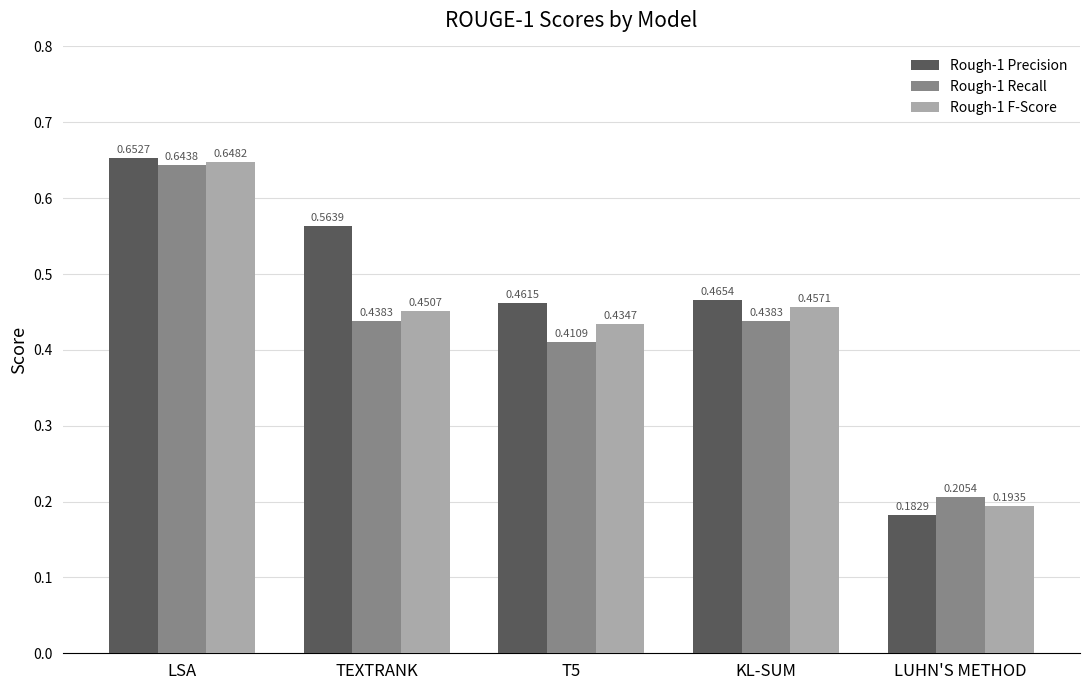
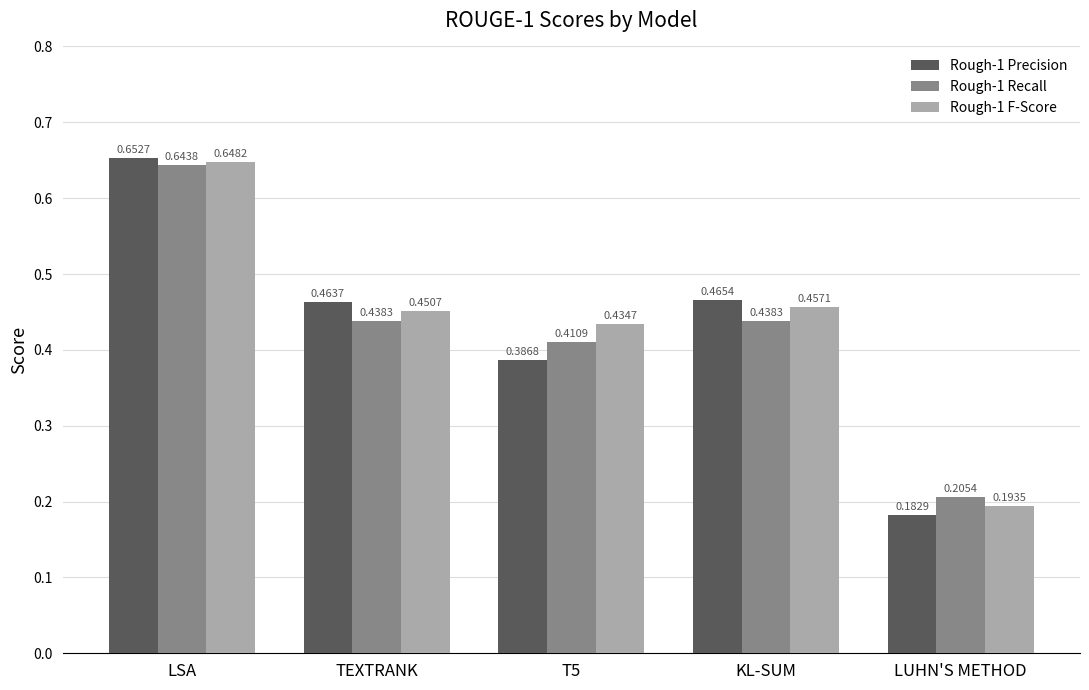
  {
    "Rough-1 Precision": {
      "LSA": 0.6527,
-     "TEXTRANK": 0.5639,
-     "T5": 0.4615,
+     "TEXTRANK": 0.4637,
+     "T5": 0.3868,
      "KL-SUM": 0.4654,
      "LUHN'S METHOD": 0.1829
    }
  }
